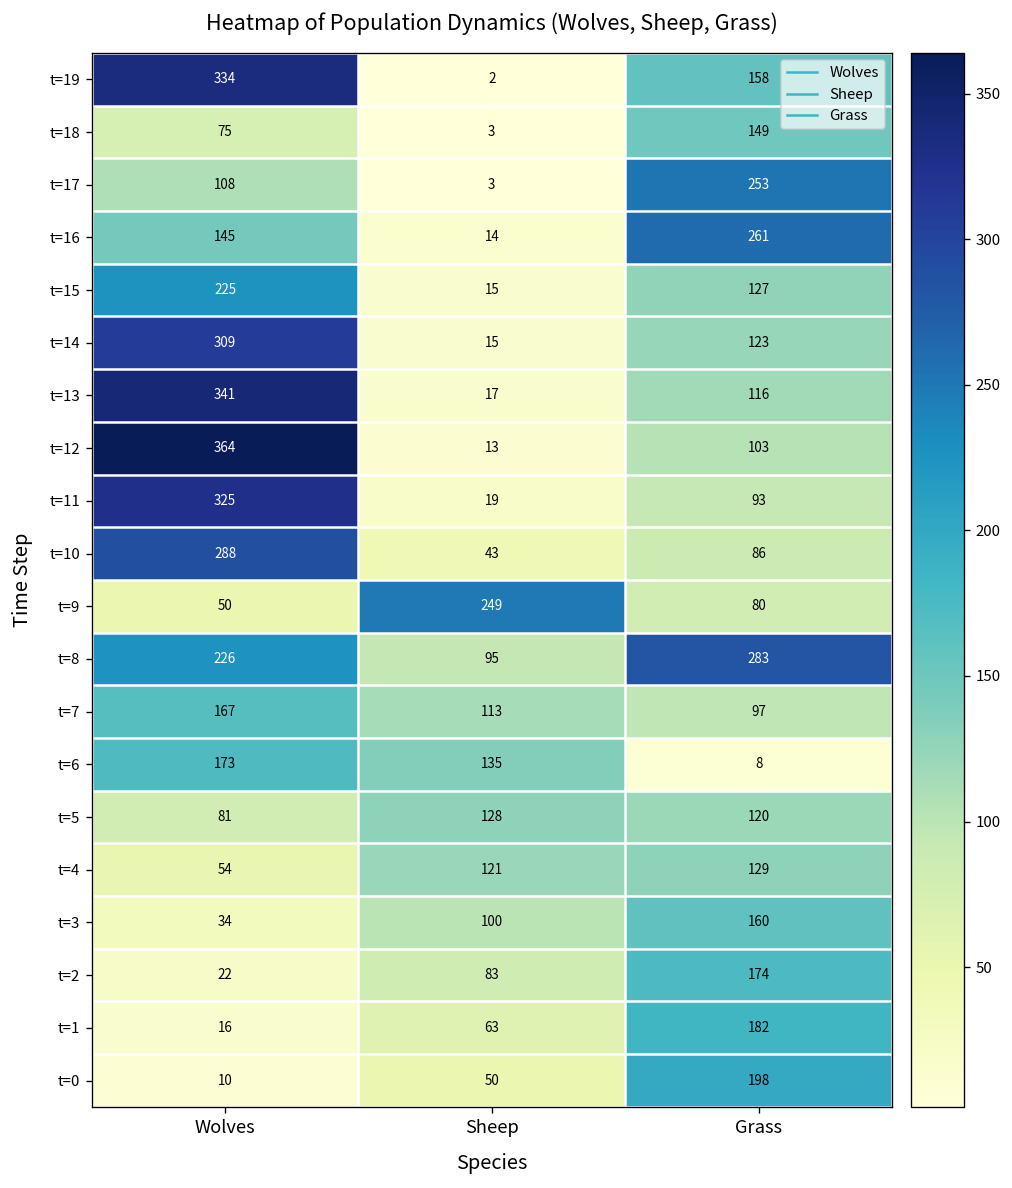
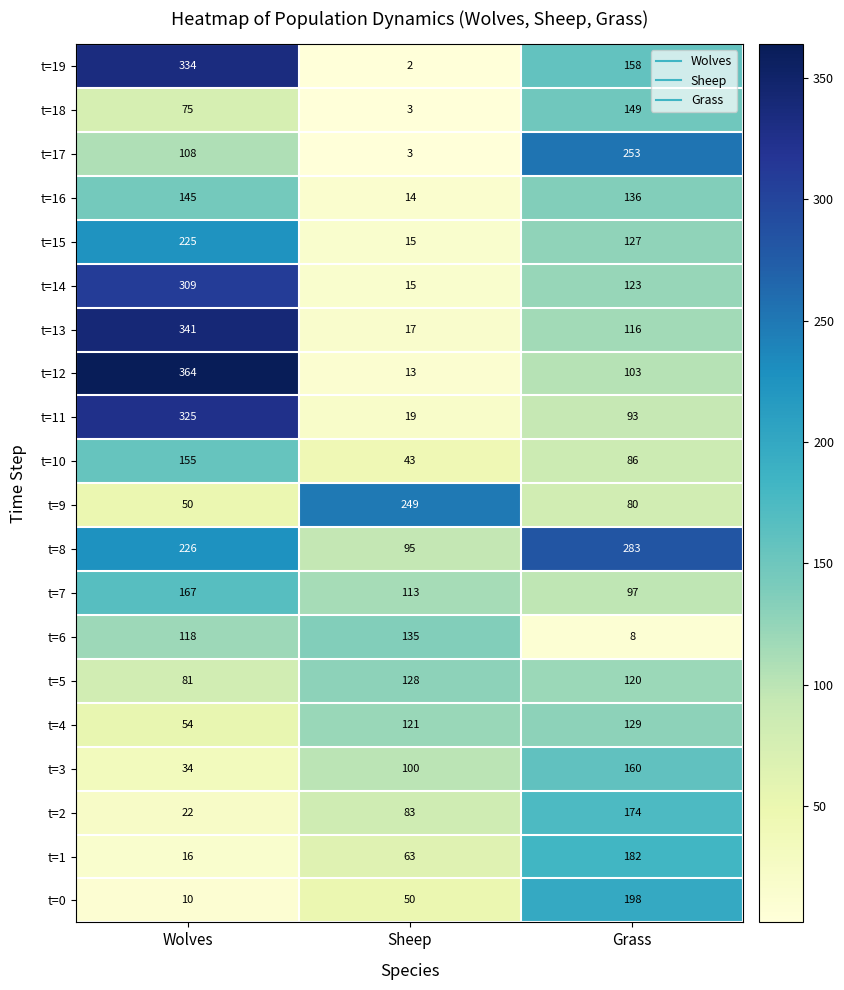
  {
    "t=19": {
      "Wolves": 334,
      "Sheep": 2,
      "Grass": 158
    },
    "t=18": {
      "Wolves": 75,
      "Sheep": 3,
      "Grass": 149
    },
    "t=17": {
      "Wolves": 108,
      "Sheep": 3,
      "Grass": 253
    },
    "t=16": {
      "Wolves": 145,
      "Sheep": 14,
-     "Grass": 261
+     "Grass": 136
    },
    "t=15": {
      "Wolves": 225,
      "Sheep": 15,
      "Grass": 127
    },
    "t=14": {
      "Wolves": 309,
      "Sheep": 15,
      "Grass": 123
    },
    "t=13": {
      "Wolves": 341,
      "Sheep": 17,
      "Grass": 116
    },
    "t=12": {
      "Wolves": 364,
      "Sheep": 13,
      "Grass": 103
    },
    "t=11": {
      "Wolves": 325,
      "Sheep": 19,
      "Grass": 93
    },
    "t=10": {
-     "Wolves": 288,
+     "Wolves": 155,
      "Sheep": 43,
      "Grass": 86
    },
    "t=9": {
      "Wolves": 50,
      "Sheep": 249,
      "Grass": 80
    },
    "t=8": {
      "Wolves": 226,
      "Sheep": 95,
      "Grass": 283
    },
    "t=7": {
      "Wolves": 167,
      "Sheep": 113,
      "Grass": 97
    },
    "t=6": {
-     "Wolves": 173,
+     "Wolves": 118,
      "Sheep": 135,
      "Grass": 8
    },
    "t=5": {
      "Wolves": 81,
      "Sheep": 128,
      "Grass": 120
    },
    "t=4": {
      "Wolves": 54,
      "Sheep": 121,
      "Grass": 129
    },
    "t=3": {
      "Wolves": 34,
      "Sheep": 100,
      "Grass": 160
    },
    "t=2": {
      "Wolves": 22,
      "Sheep": 83,
      "Grass": 174
    },
    "t=1": {
      "Wolves": 16,
      "Sheep": 63,
      "Grass": 182
    },
    "t=0": {
      "Wolves": 10,
      "Sheep": 50,
      "Grass": 198
    }
  }
